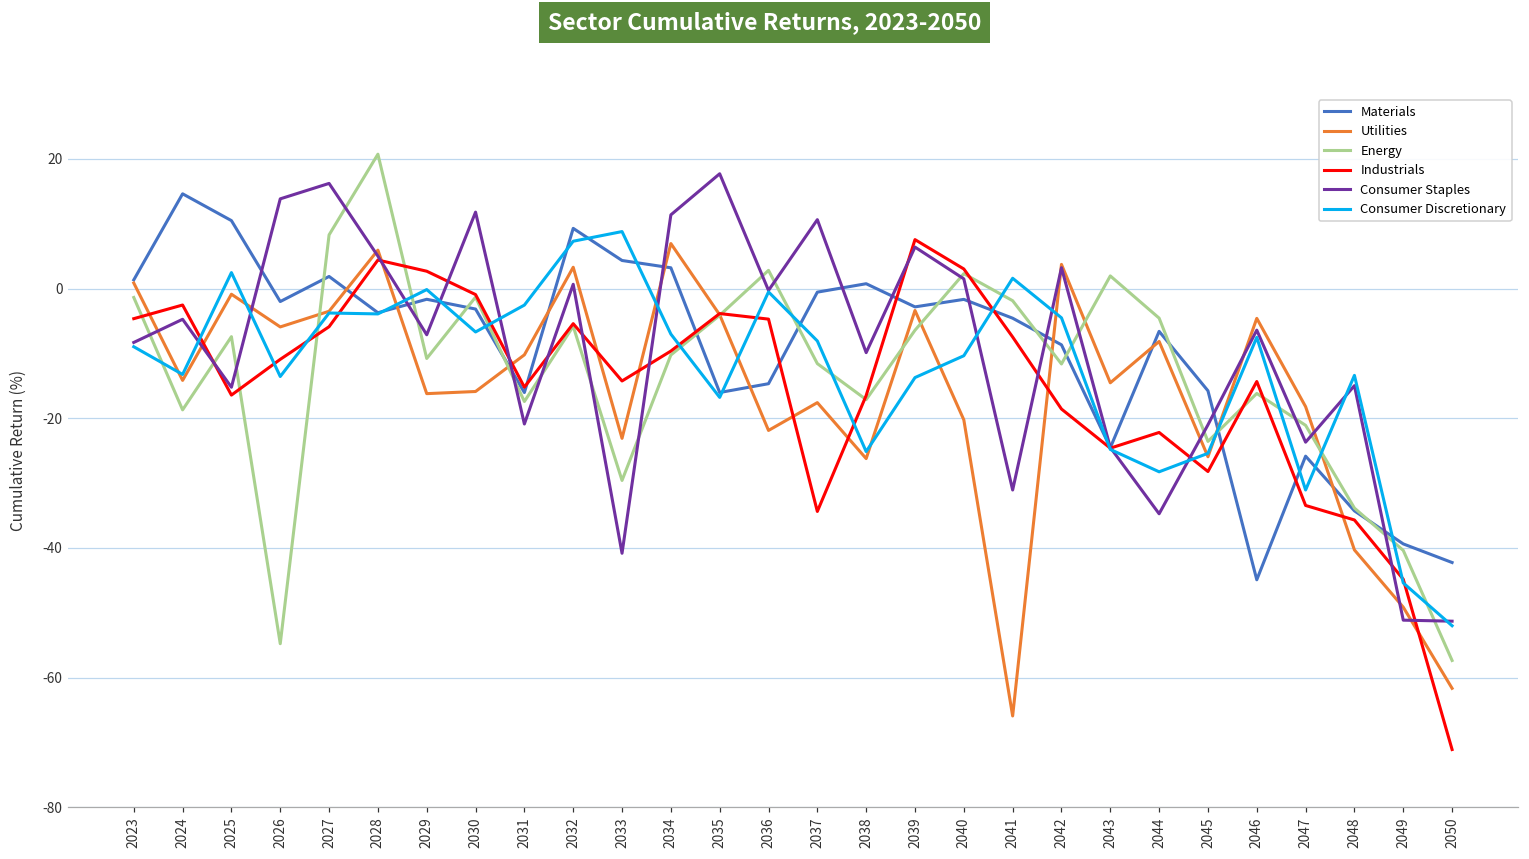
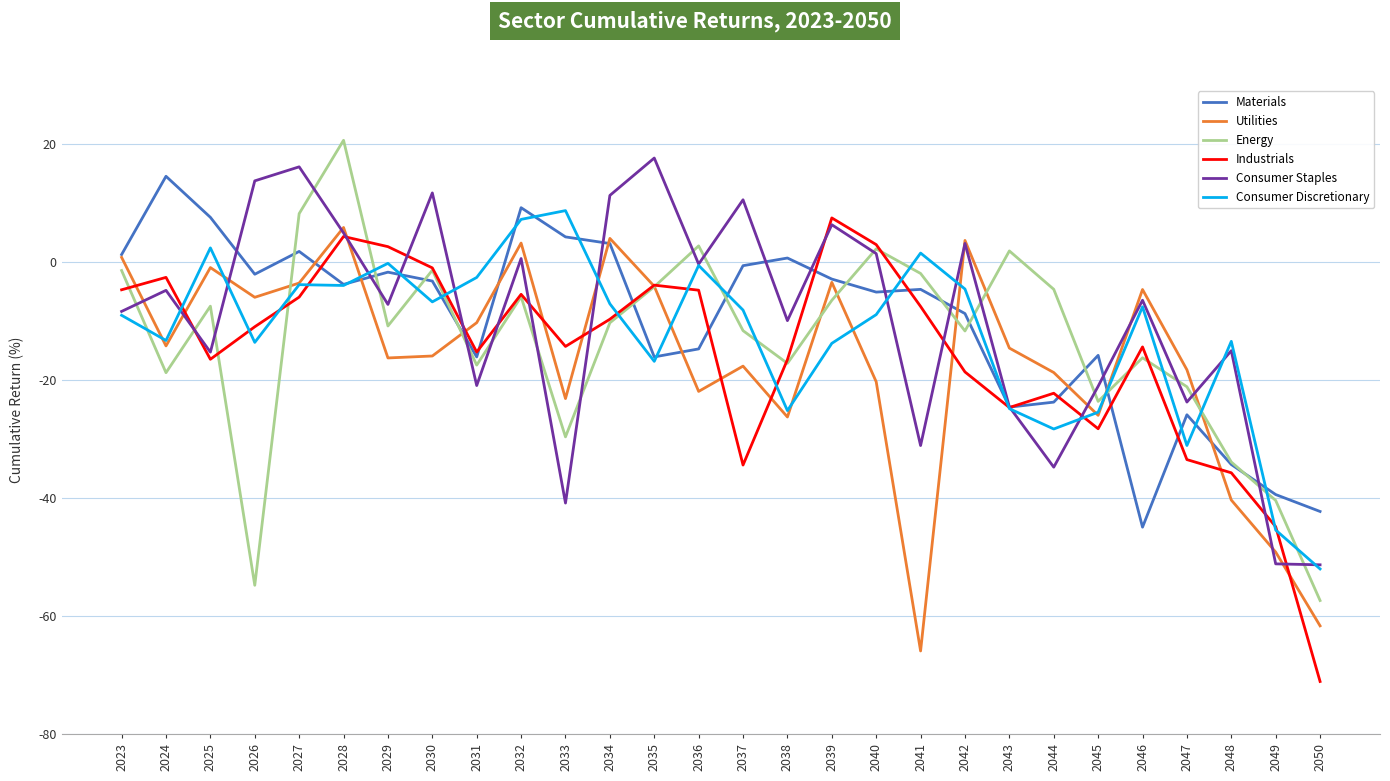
  {
    "Materials": {
      "2023": 1,
      "2024": 15,
-     "2025": 10,
+     "2025": 8,
      "2026": -2,
      "2027": 2,
      "2029": -2,
      "2030": -3,
      "2031": -16,
      "2032": 9,
      "2033": 4,
      "2034": 3,
      "2035": -16,
      "2036": -15,
      "2037": -1,
      "2038": 1,
      "2039": -3,
-     "2040": -2,
+     "2040": -5,
      "2041": -5,
      "2042": -9,
-     "2044": -7,
+     "2044": -24,
      "2045": -16,
      "2046": -45,
      "2047": -26,
      "2049": -39,
      "2050": -42
    },
    "Utilities": {
      "2023": 1,
      "2024": -14,
      "2025": -1,
      "2026": -6,
      "2028": 6,
      "2029": -16,
      "2030": -16,
      "2031": -10,
      "2032": 3,
      "2033": -23,
-     "2034": 7,
+     "2034": 4,
      "2036": -22,
      "2037": -18,
      "2038": -26,
      "2039": -3,
      "2040": -20,
      "2041": -66,
      "2042": 4,
      "2043": -15,
-     "2044": -8,
+     "2044": -19,
      "2045": -26,
      "2046": -5,
      "2047": -18,
      "2048": -40,
      "2049": -49,
      "2050": -62
    },
    "Energy": {
      "2023": -1,
      "2024": -19,
      "2025": -7,
      "2026": -55,
      "2027": 8,
      "2028": 21,
      "2029": -11,
      "2031": -17,
      "2033": -30,
      "2034": -10,
      "2036": 3,
      "2037": -12,
      "2038": -17,
      "2039": -6,
      "2040": 2,
      "2041": -2,
      "2042": -12,
      "2043": 2,
      "2044": -5,
      "2045": -24,
      "2046": -16,
      "2047": -21,
      "2049": -40,
      "2050": -57
    },
    "Industrials": {
      "2023": -5,
      "2024": -3,
      "2025": -16,
      "2026": -11,
      "2027": -6,
      "2028": 4,
      "2029": 3,
      "2031": -15,
      "2033": -14,
      "2034": -10,
      "2036": -5,
      "2037": -34,
      "2038": -16,
      "2039": 8,
      "2040": 3,
      "2041": -7,
      "2042": -19,
      "2044": -22,
      "2045": -28,
      "2046": -14,
      "2047": -33,
      "2048": -36,
      "2049": -45,
      "2050": -71
    },
    "Consumer Staples": {
      "2023": -8,
      "2024": -5,
      "2025": -15,
      "2026": 14,
      "2027": 16,
      "2028": 5,
      "2029": -7,
      "2030": 12,
      "2031": -21,
      "2032": 1,
      "2033": -41,
      "2034": 11,
      "2035": 18,
      "2037": 11,
      "2038": -10,
      "2039": 6,
      "2040": 1,
      "2041": -31,
      "2042": 3,
      "2044": -35,
      "2045": -21,
      "2046": -6,
      "2047": -24,
      "2048": -15,
      "2049": -51,
      "2050": -51
    },
    "Consumer Discretionary": {
      "2023": -9,
      "2024": -13,
      "2025": 2,
      "2026": -14,
      "2029": 0,
      "2030": -7,
      "2031": -3,
      "2032": 7,
      "2033": 9,
      "2034": -7,
      "2035": -17,
      "2037": -8,
      "2038": -25,
      "2039": -14,
-     "2040": -10,
+     "2040": -9,
      "2041": 2,
      "2042": -5,
      "2044": -28,
      "2045": -25,
      "2046": -8,
      "2047": -31,
      "2048": -13,
      "2049": -45,
      "2050": -52
    }
  }
